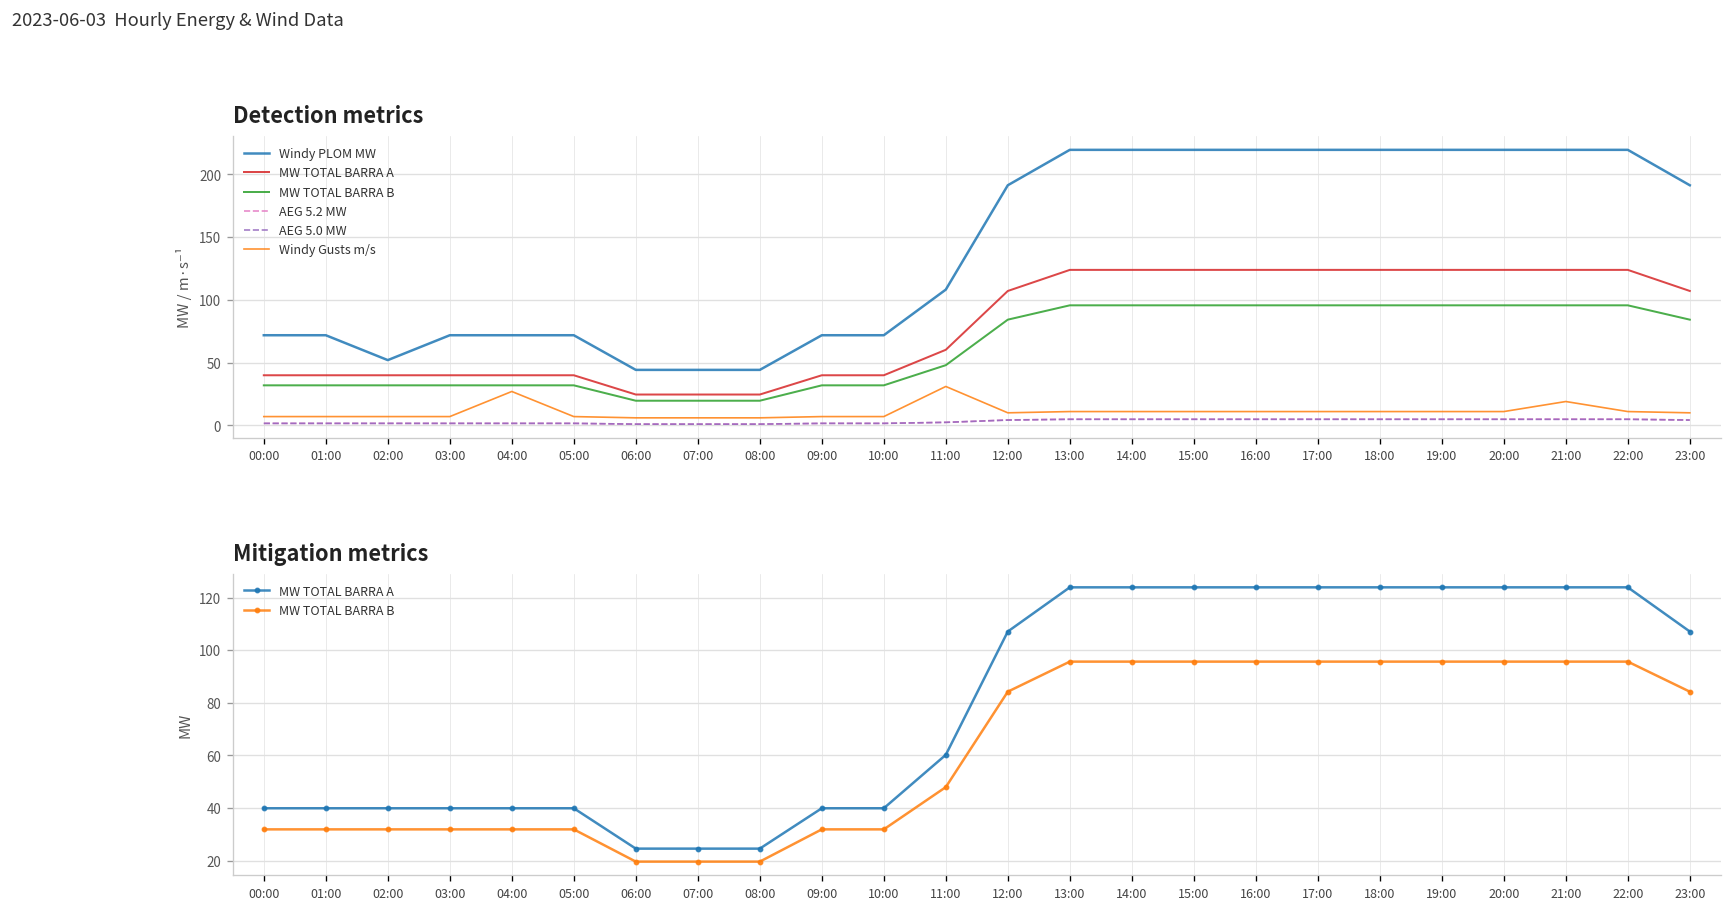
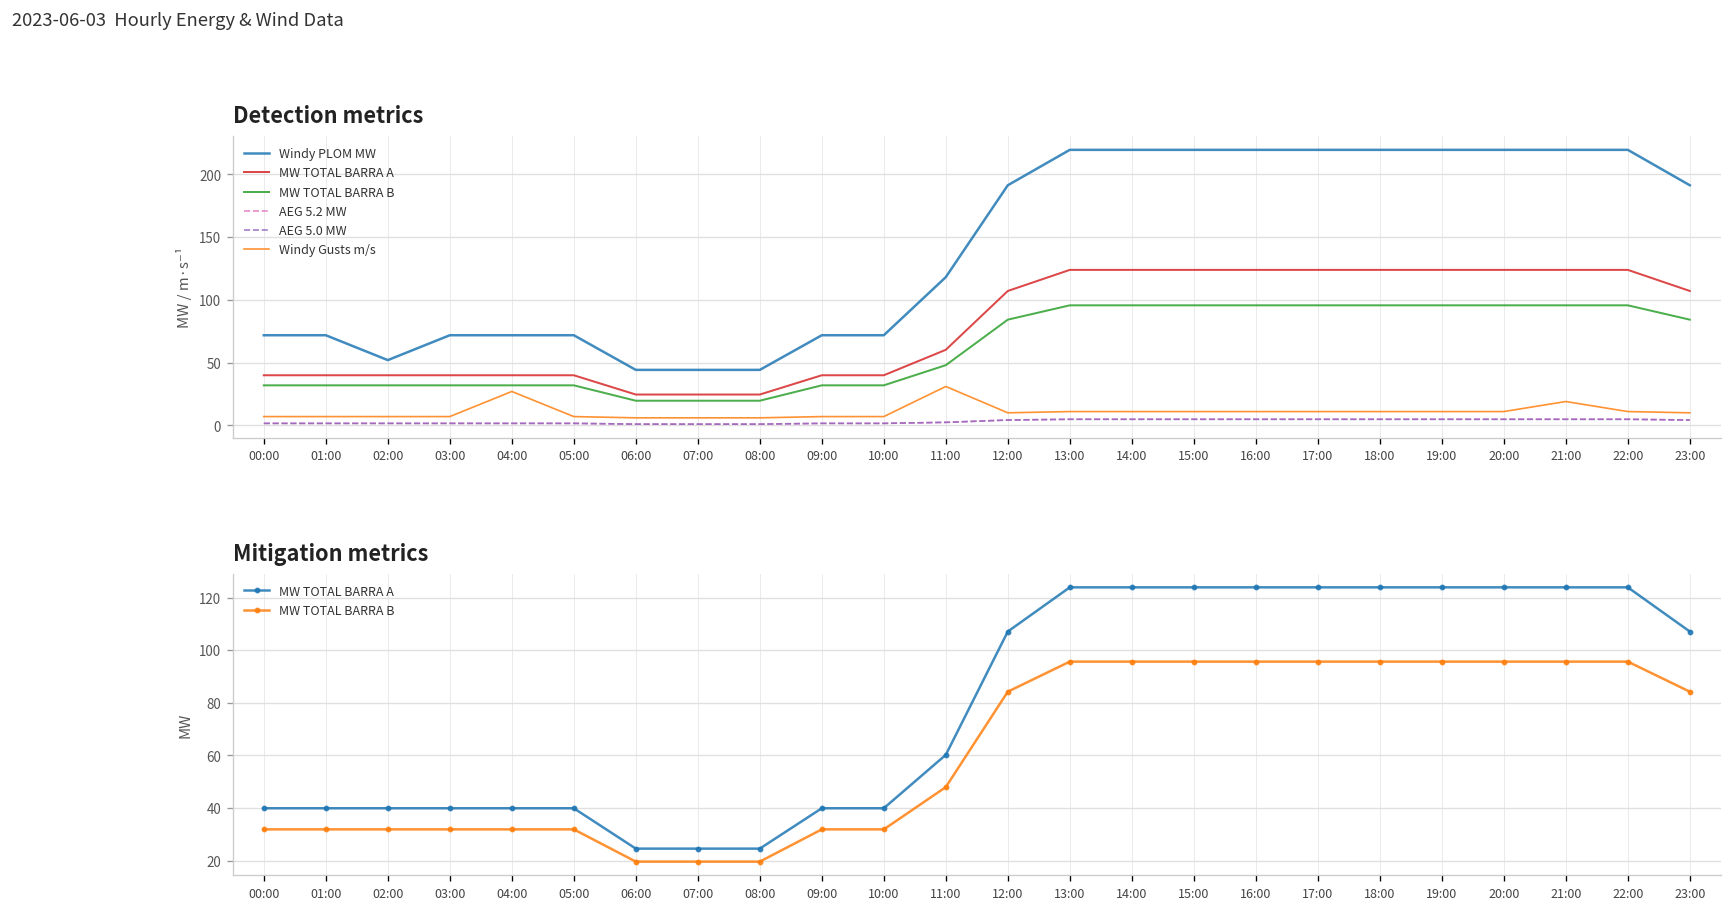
  {
    "Detection metrics": {
      "Windy PLOM MW": {
        "00:00": 72,
        "01:00": 72,
        "02:00": 52,
        "03:00": 72,
        "04:00": 72,
        "05:00": 72,
        "06:00": 44,
        "07:00": 44,
        "08:00": 44,
        "09:00": 72,
        "10:00": 72,
-       "11:00": 108,
+       "11:00": 118,
        "12:00": 191,
        "13:00": 220,
        "14:00": 220,
        "15:00": 220,
        "16:00": 220,
        "17:00": 220,
        "18:00": 220,
        "19:00": 220,
        "20:00": 220,
        "21:00": 220,
        "22:00": 220,
        "23:00": 191
      },
      "Windy Gusts m/s": {
        "00:00": 7,
        "01:00": 7,
        "02:00": 7,
        "03:00": 7,
        "04:00": 27,
        "05:00": 7,
        "06:00": 6,
        "07:00": 6,
        "08:00": 6,
        "09:00": 7,
        "10:00": 7,
        "11:00": 31,
        "12:00": 10,
        "13:00": 11,
        "14:00": 11,
        "15:00": 11,
        "16:00": 11,
        "17:00": 11,
        "18:00": 11,
        "19:00": 11,
        "20:00": 11,
        "21:00": 19,
        "22:00": 11,
        "23:00": 10
      }
    },
    "Mitigation metrics": {
      "MW TOTAL BARRA A": {
        "00:00": 40,
        "01:00": 40,
        "02:00": 40,
        "03:00": 40,
        "04:00": 40,
        "05:00": 40,
        "06:00": 25,
        "07:00": 25,
        "08:00": 25,
        "09:00": 40,
        "10:00": 40,
        "11:00": 60,
        "12:00": 107,
        "13:00": 124,
        "14:00": 124,
        "15:00": 124,
        "16:00": 124,
        "17:00": 124,
        "18:00": 124,
        "19:00": 124,
        "20:00": 124,
        "21:00": 124,
        "22:00": 124,
        "23:00": 107
      },
      "MW TOTAL BARRA B": {
        "00:00": 32,
        "01:00": 32,
        "02:00": 32,
        "03:00": 32,
        "04:00": 32,
        "05:00": 32,
        "06:00": 20,
        "07:00": 20,
        "08:00": 20,
        "09:00": 32,
        "10:00": 32,
        "11:00": 48,
        "12:00": 84,
        "13:00": 96,
        "14:00": 96,
        "15:00": 96,
        "16:00": 96,
        "17:00": 96,
        "18:00": 96,
        "19:00": 96,
        "20:00": 96,
        "21:00": 96,
        "22:00": 96,
        "23:00": 84
      }
    }
  }
